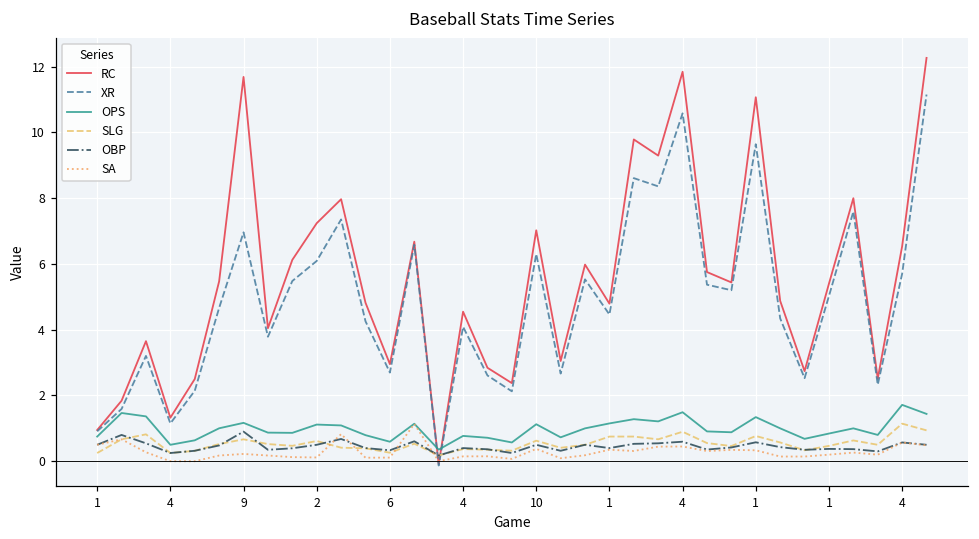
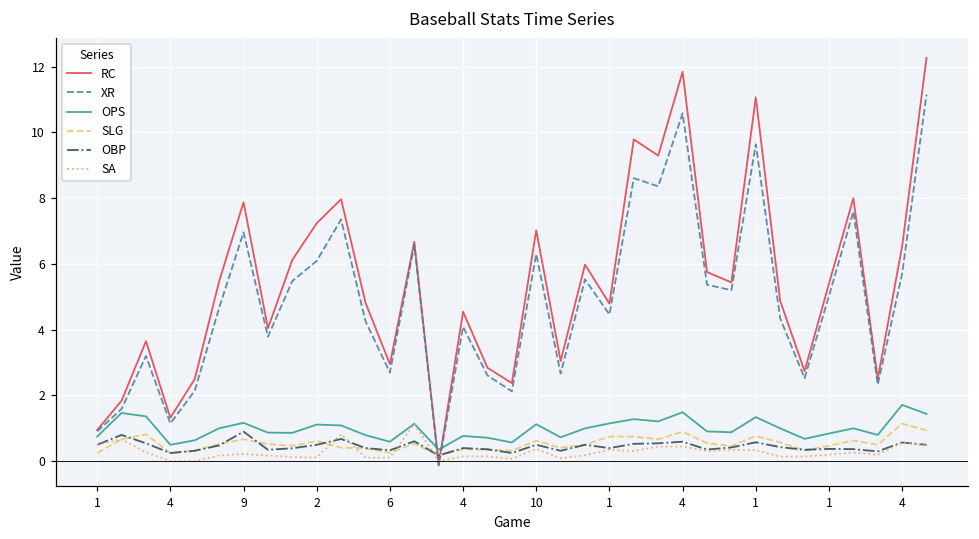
  {
    "RC": {
-     "9": 11.7,
+     "9": 7.9,
      "6": 3.0
    },
    "OBP": {
      "9": 0.9
    }
  }
